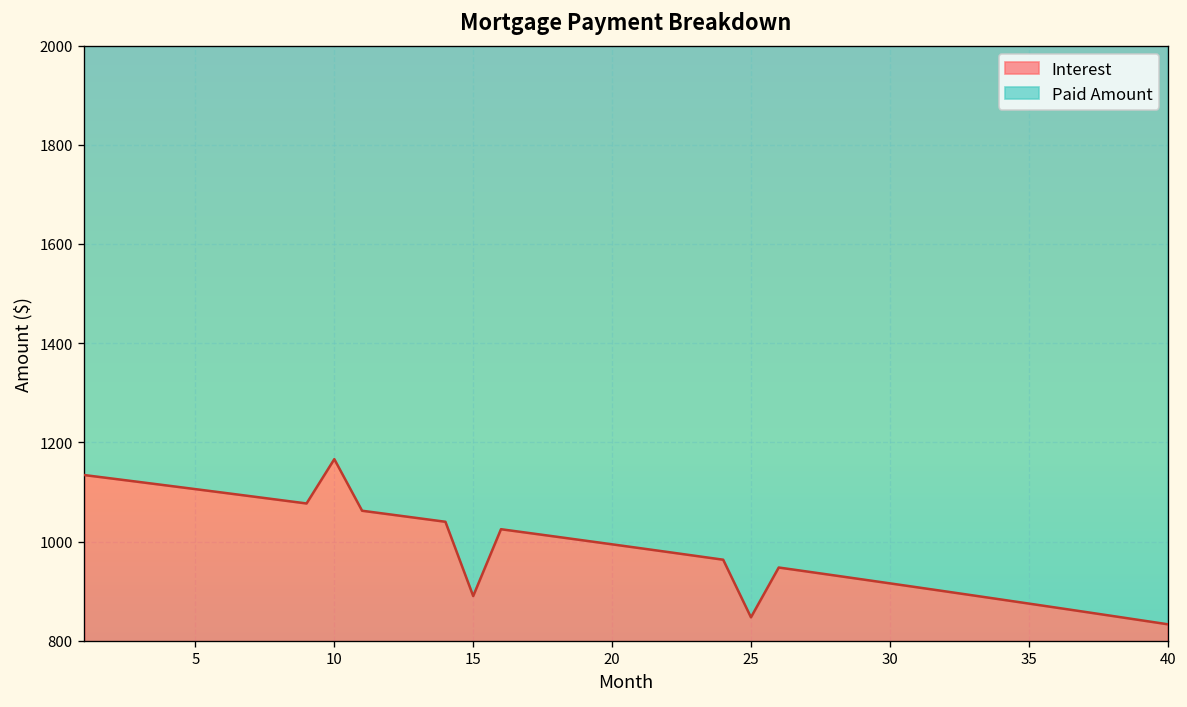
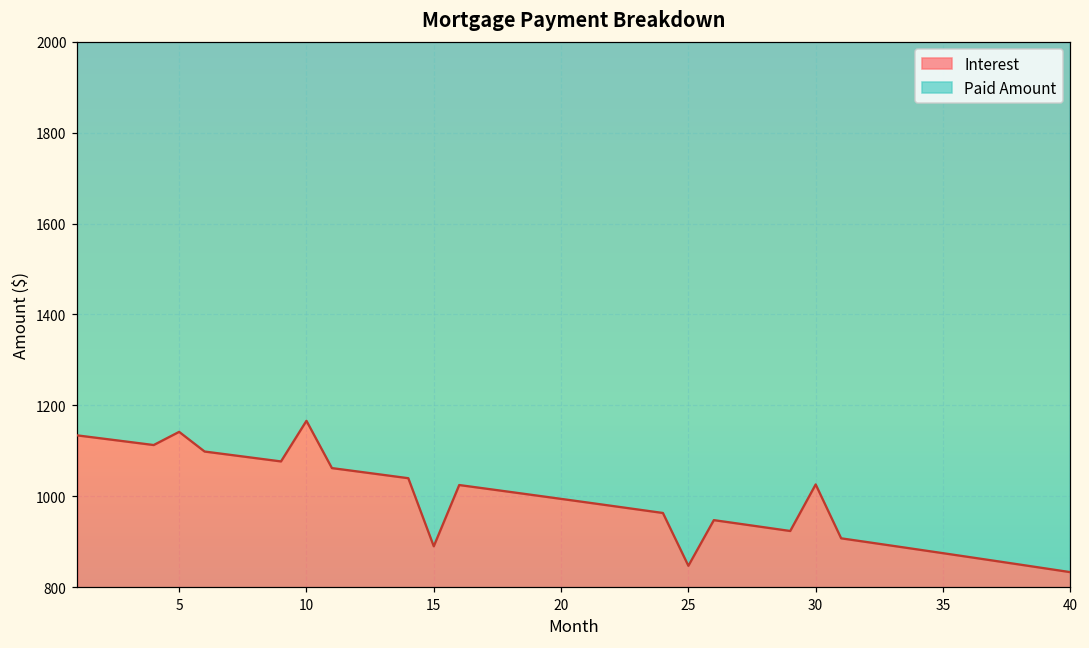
  {
    "Interest": {
-     "5": 1110,
+     "5": 1140,
      "10": 1170,
      "15": 890,
      "20": 990,
      "25": 850,
-     "30": 920,
+     "30": 1030,
      "35": 870,
      "40": 830
    }
  }
